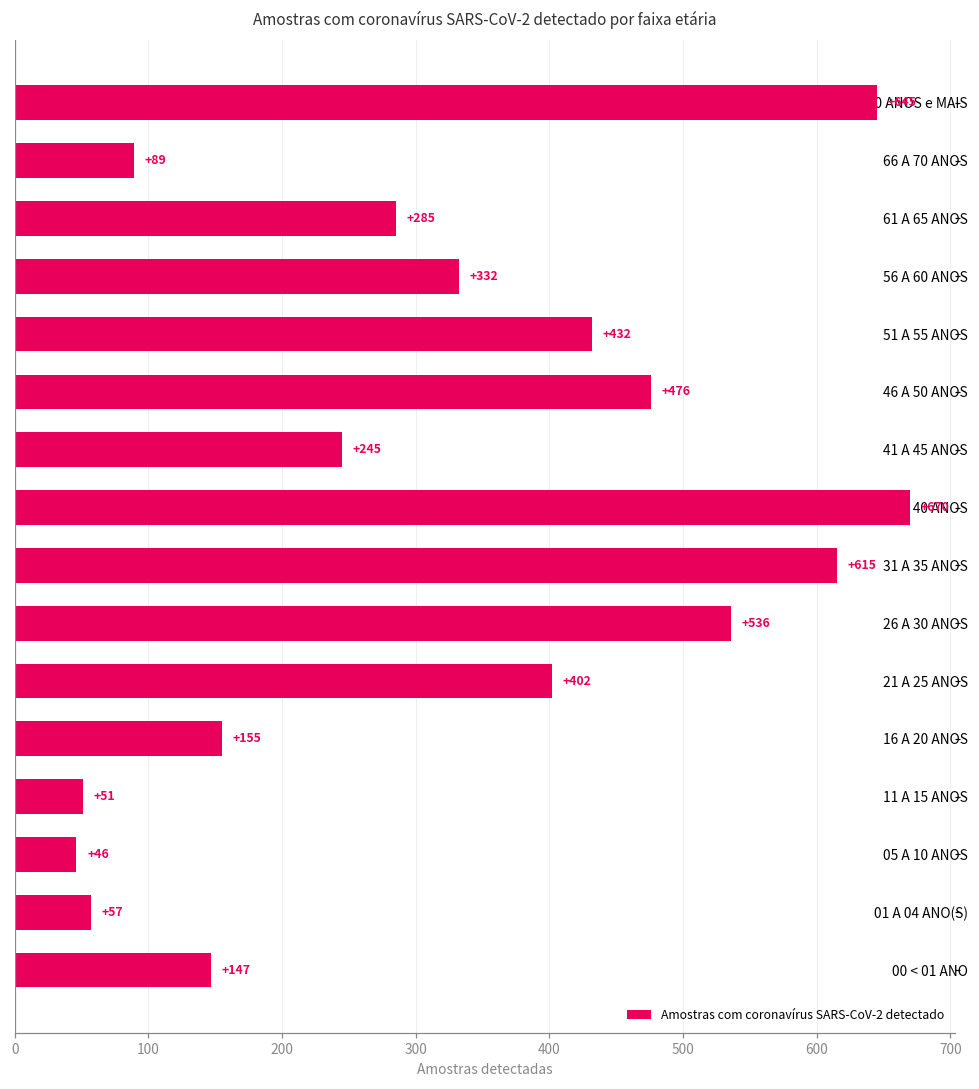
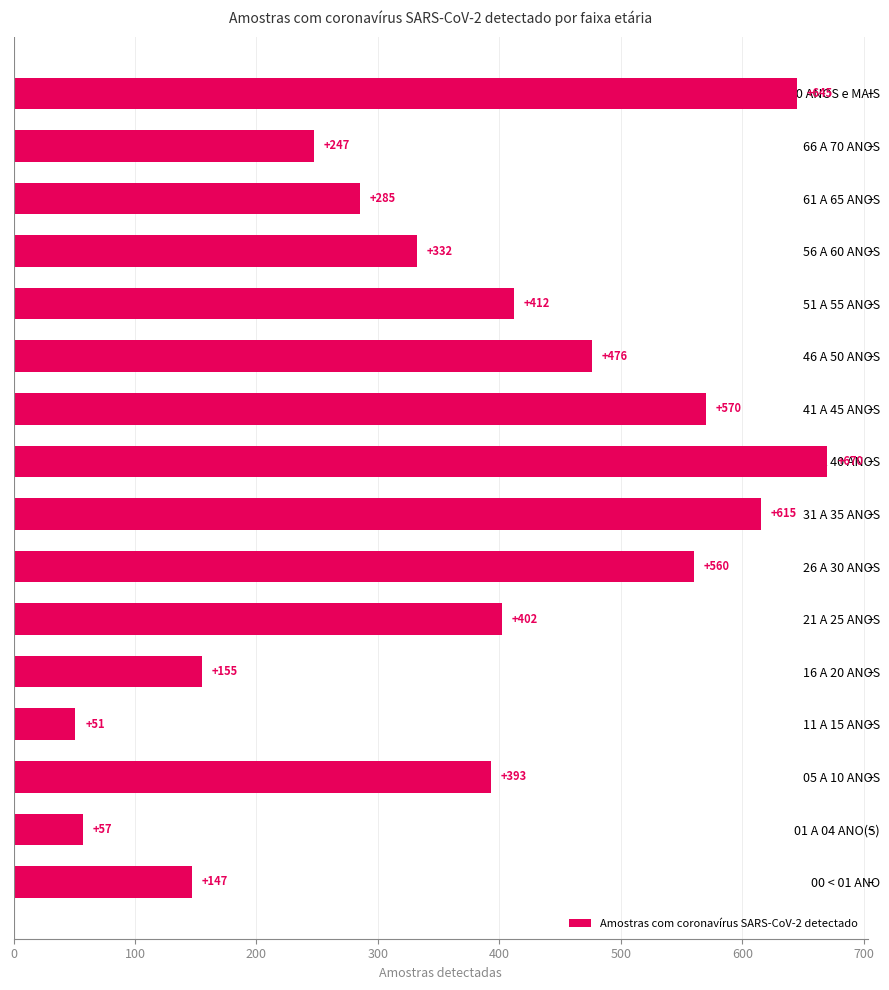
  {
    "70 ANOS e MAIS": "+645",
-   "66 A 70 ANOS": "+89",
+   "66 A 70 ANOS": "+247",
    "61 A 65 ANOS": "+285",
    "56 A 60 ANOS": "+332",
-   "51 A 55 ANOS": "+432",
+   "51 A 55 ANOS": "+412",
    "46 A 50 ANOS": "+476",
-   "41 A 45 ANOS": "+245",
+   "41 A 45 ANOS": "+570",
    "36 A 40 ANOS": "+670",
    "31 A 35 ANOS": "+615",
-   "26 A 30 ANOS": "+536",
+   "26 A 30 ANOS": "+560",
    "21 A 25 ANOS": "+402",
    "16 A 20 ANOS": "+155",
    "11 A 15 ANOS": "+51",
-   "05 A 10 ANOS": "+46",
+   "05 A 10 ANOS": "+393",
    "01 A 04 ANO(S)": "+57",
    "00 < 01 ANO": "+147"
  }
